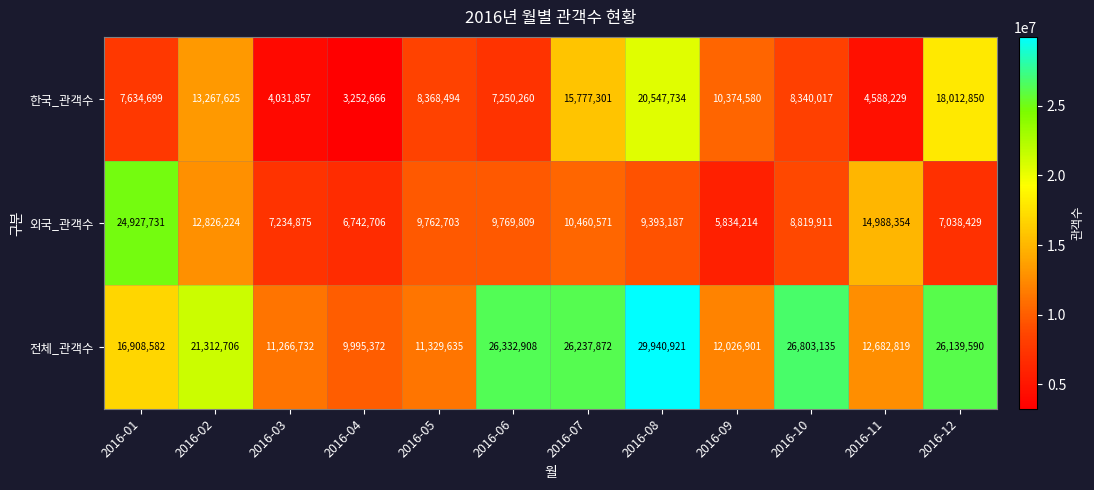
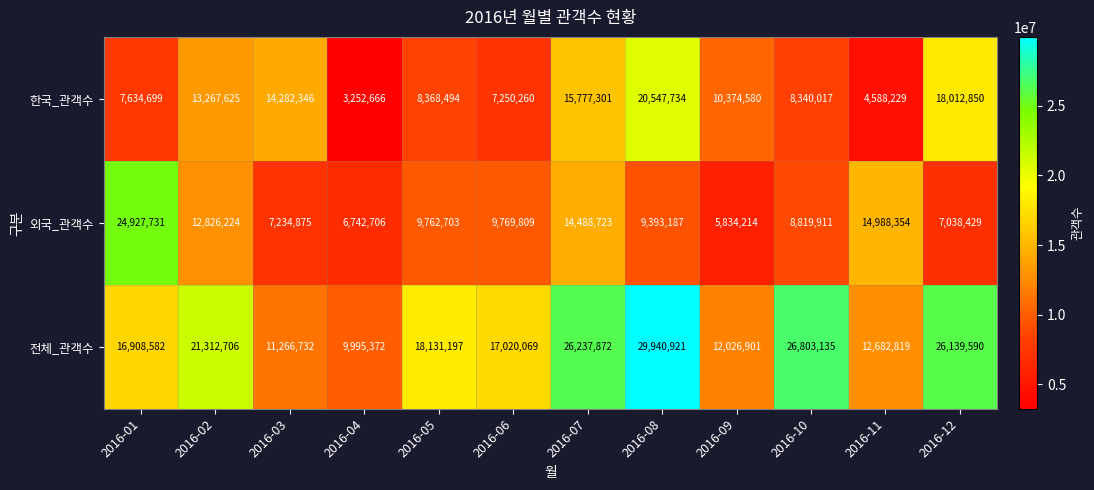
  {
    "한국_관객수": {
      "2016-01": "7,634,699",
      "2016-02": "13,267,625",
-     "2016-03": "4,031,857",
+     "2016-03": "14,282,346",
      "2016-04": "3,252,666",
      "2016-05": "8,368,494",
      "2016-06": "7,250,260",
      "2016-07": "15,777,301",
      "2016-08": "20,547,734",
      "2016-09": "10,374,580",
      "2016-10": "8,340,017",
      "2016-11": "4,588,229",
      "2016-12": "18,012,850"
    },
    "외국_관객수": {
      "2016-01": "24,927,731",
      "2016-02": "12,826,224",
      "2016-03": "7,234,875",
      "2016-04": "6,742,706",
      "2016-05": "9,762,703",
      "2016-06": "9,769,809",
-     "2016-07": "10,460,571",
+     "2016-07": "14,488,723",
      "2016-08": "9,393,187",
      "2016-09": "5,834,214",
      "2016-10": "8,819,911",
      "2016-11": "14,988,354",
      "2016-12": "7,038,429"
    },
    "전체_관객수": {
      "2016-01": "16,908,582",
      "2016-02": "21,312,706",
      "2016-03": "11,266,732",
      "2016-04": "9,995,372",
-     "2016-05": "11,329,635",
-     "2016-06": "26,332,908",
+     "2016-05": "18,131,197",
+     "2016-06": "17,020,069",
      "2016-07": "26,237,872",
      "2016-08": "29,940,921",
      "2016-09": "12,026,901",
      "2016-10": "26,803,135",
      "2016-11": "12,682,819",
      "2016-12": "26,139,590"
    }
  }
